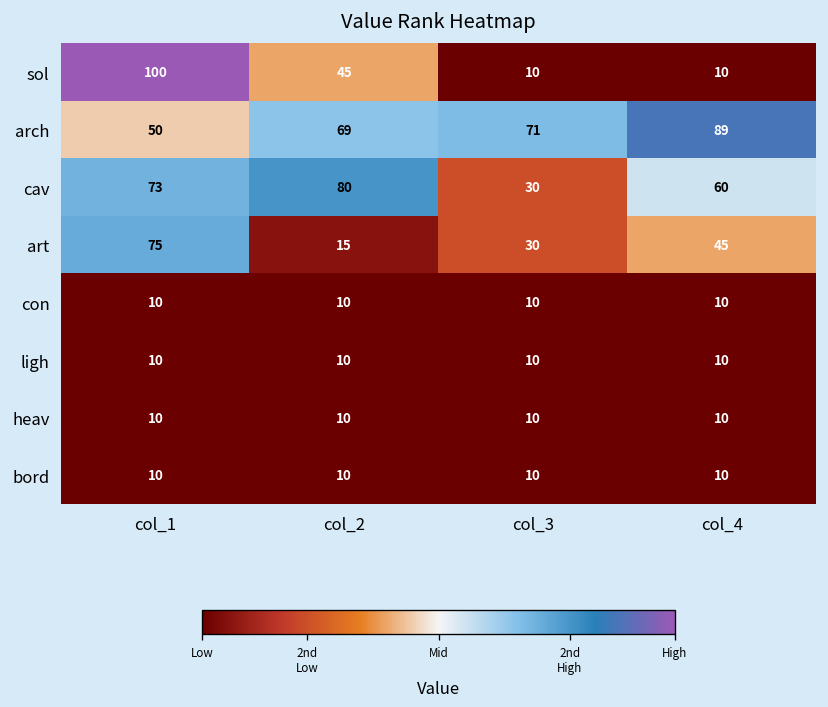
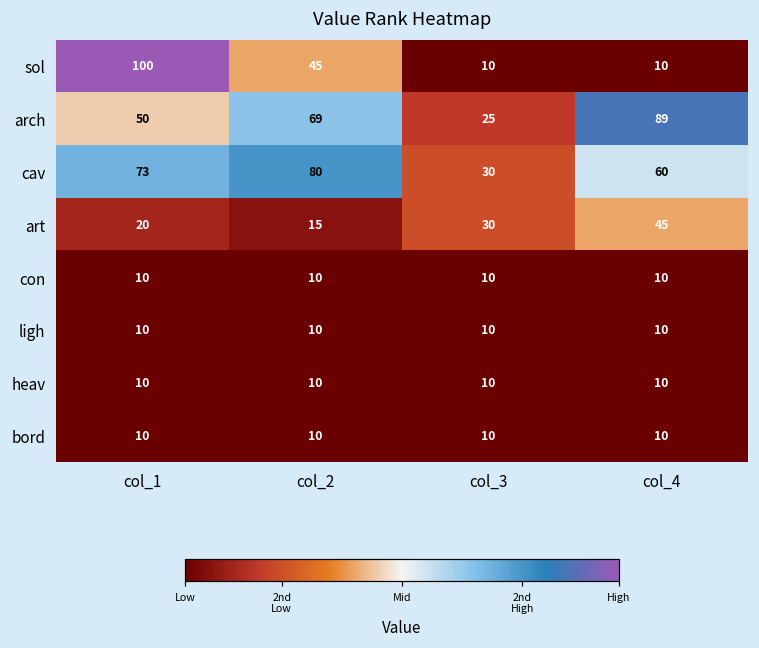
  {
    "sol": {
      "col_1": 100,
      "col_2": 45,
      "col_3": 10,
      "col_4": 10
    },
    "arch": {
      "col_1": 50,
      "col_2": 69,
-     "col_3": 71,
+     "col_3": 25,
      "col_4": 89
    },
    "cav": {
      "col_1": 73,
      "col_2": 80,
      "col_3": 30,
      "col_4": 60
    },
    "art": {
-     "col_1": 75,
+     "col_1": 20,
      "col_2": 15,
      "col_3": 30,
      "col_4": 45
    },
    "con": {
      "col_1": 10,
      "col_2": 10,
      "col_3": 10,
      "col_4": 10
    },
    "ligh": {
      "col_1": 10,
      "col_2": 10,
      "col_3": 10,
      "col_4": 10
    },
    "heav": {
      "col_1": 10,
      "col_2": 10,
      "col_3": 10,
      "col_4": 10
    },
    "bord": {
      "col_1": 10,
      "col_2": 10,
      "col_3": 10,
      "col_4": 10
    }
  }
